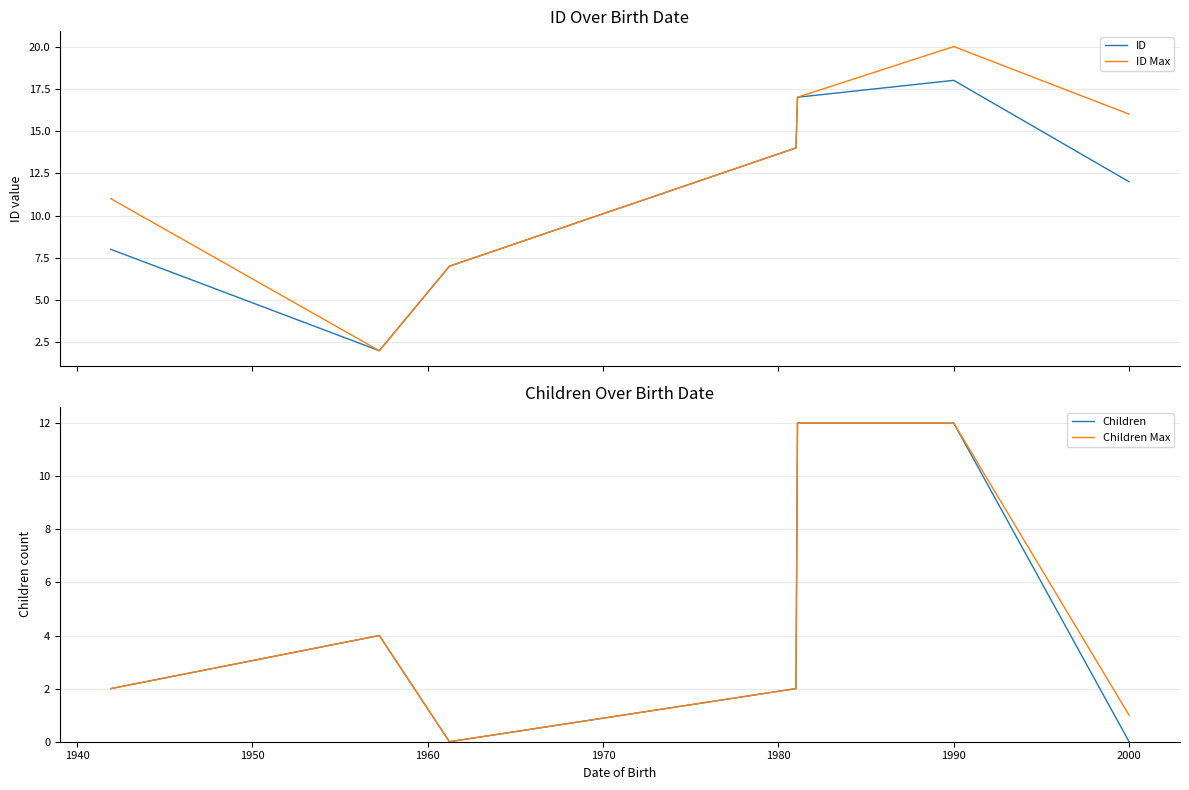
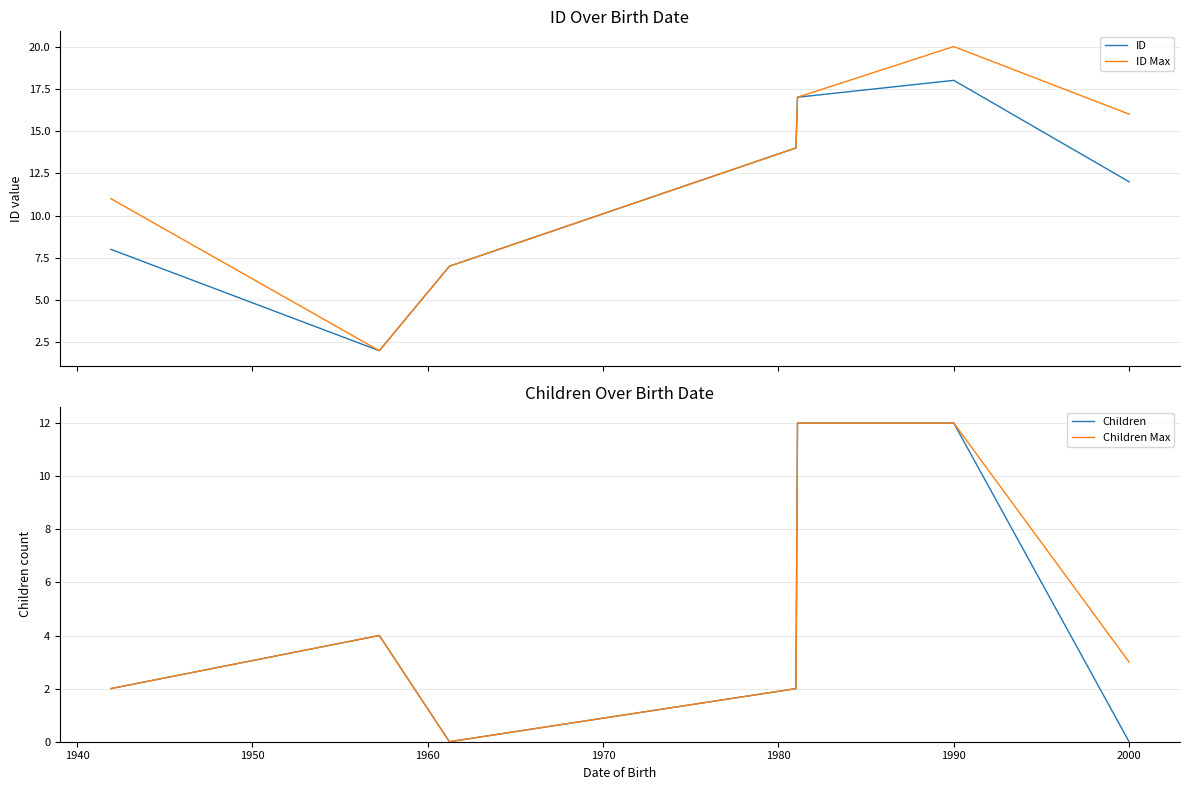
  {
    "Children Over Birth Date": {
      "Children": {
        "2000": 0
      },
      "Children Max": {
-       "2000": 1
+       "2000": 3
      }
    }
  }
